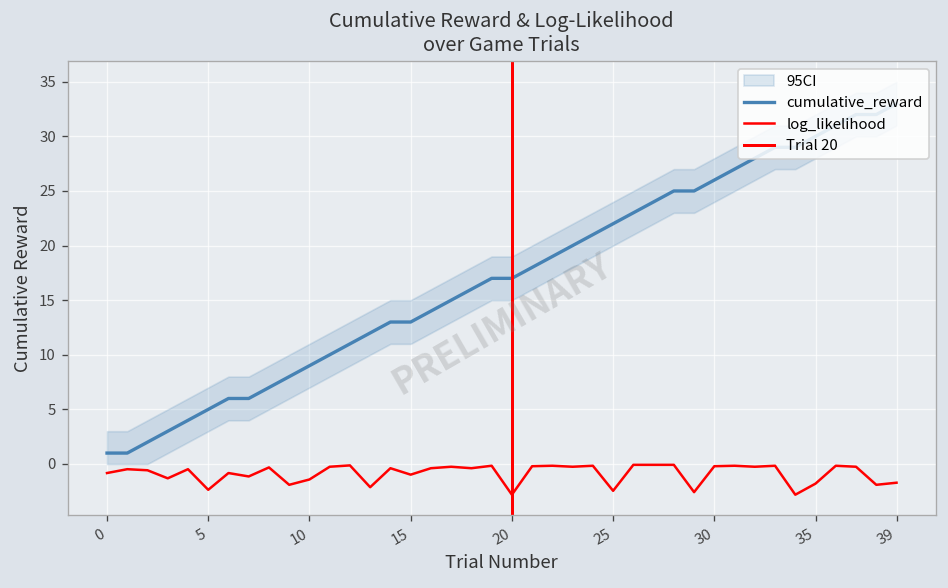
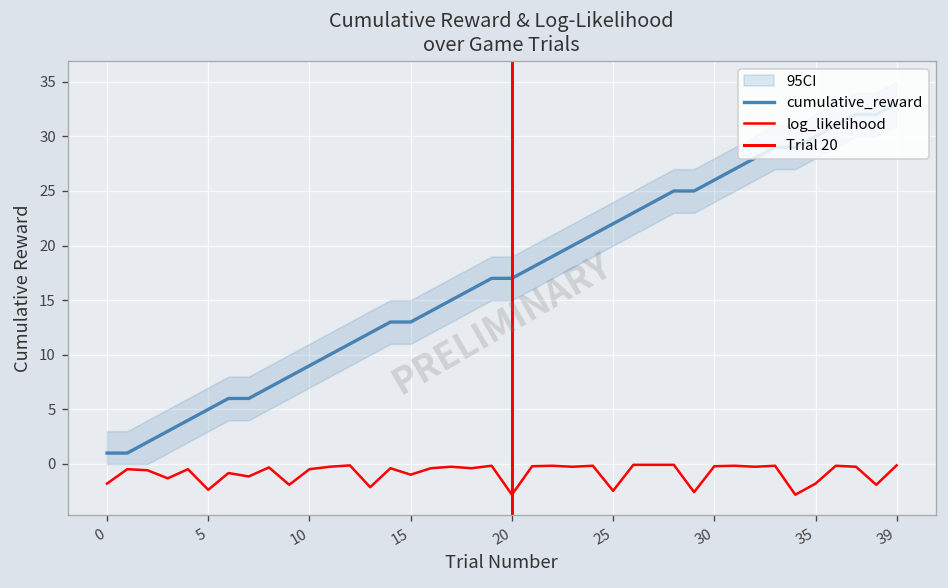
  {
    "log_likelihood": {
-     "0": -1,
+     "0": -2,
      "5": -2,
-     "10": -1,
+     "10": 0,
      "15": -1,
      "20": -3,
      "25": -2,
      "30": 0,
      "35": -2,
-     "39": -2
+     "39": 0
    }
  }
